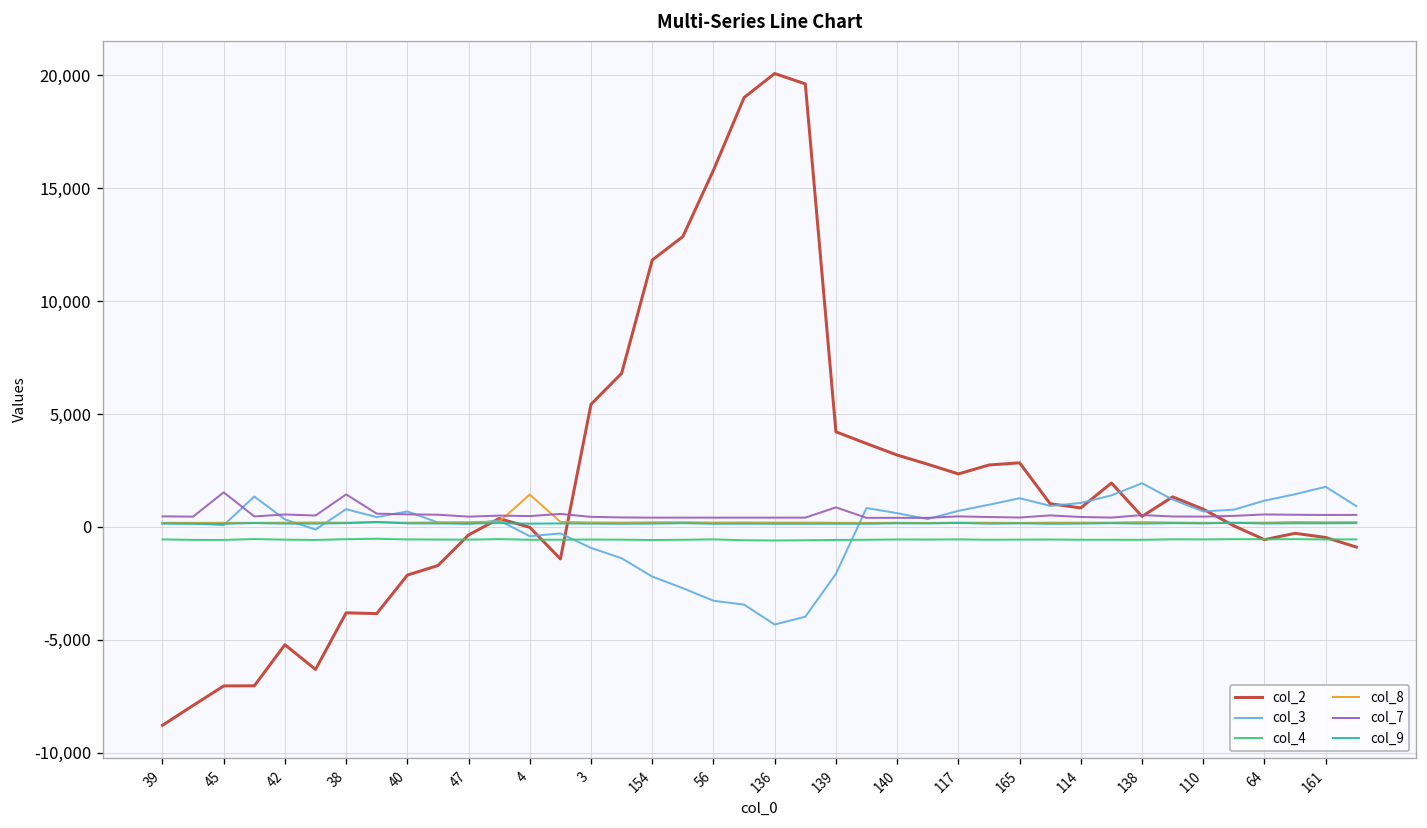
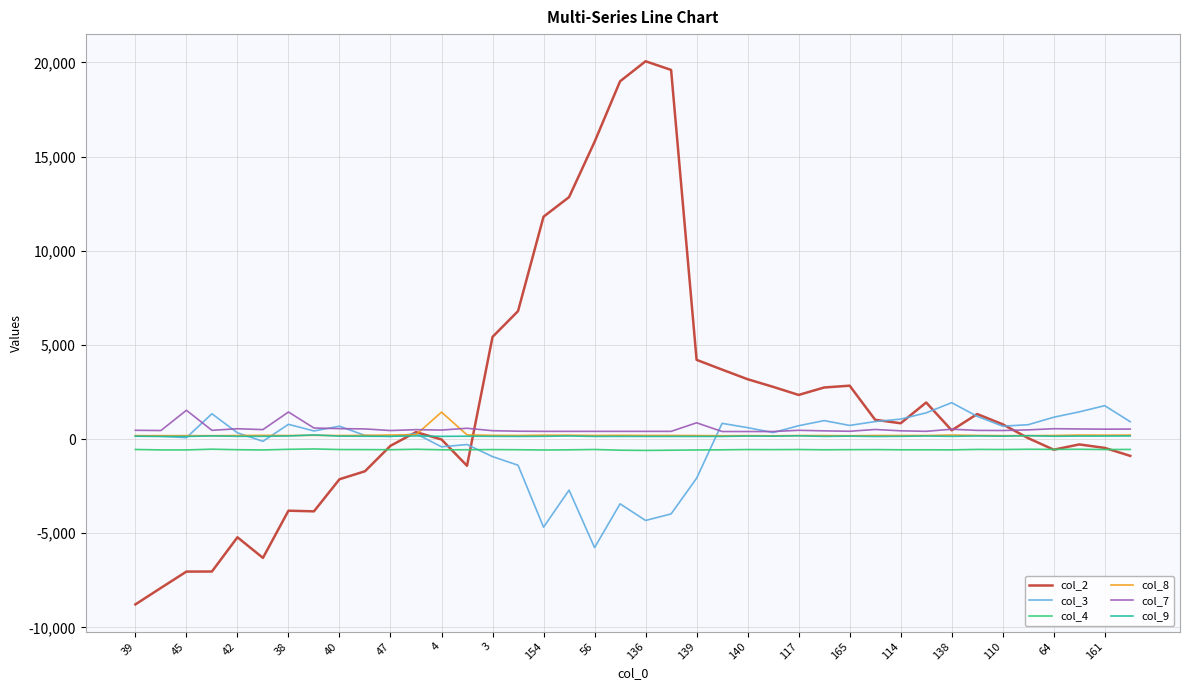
  {
    "col_2": {
      "45": "-7,000",
      "42": "-5,200",
      "38": "-3,800",
      "40": "-2,100",
      "47": "-400",
      "4": "0",
      "154": "11,800",
      "56": "15,800",
      "136": "20,100",
      "139": "4,200",
      "140": "3,200",
      "117": "2,300",
      "165": "2,800",
      "114": "800"
    },
    "col_3": {
      "42": "300",
      "38": "800",
      "4": "-400",
-     "154": "-2,200",
-     "56": "-3,300",
+     "154": "-4,700",
+     "56": "-5,800",
      "136": "-4,300",
      "139": "-2,100",
      "140": "600",
      "117": "700",
-     "165": "1,300",
+     "165": "700",
      "114": "1,100",
      "138": "1,900",
      "64": "1,200",
      "161": "1,800"
    },
    "col_8": {
      "4": "1,400"
    },
    "col_7": {
      "45": "1,500",
      "42": "600",
      "38": "1,400",
      "47": "500",
      "4": "500",
      "154": "400",
      "56": "400",
      "136": "400",
      "139": "900",
      "140": "400",
      "117": "500",
      "165": "400",
      "114": "400",
      "110": "500",
      "64": "600",
      "161": "500"
    }
  }
